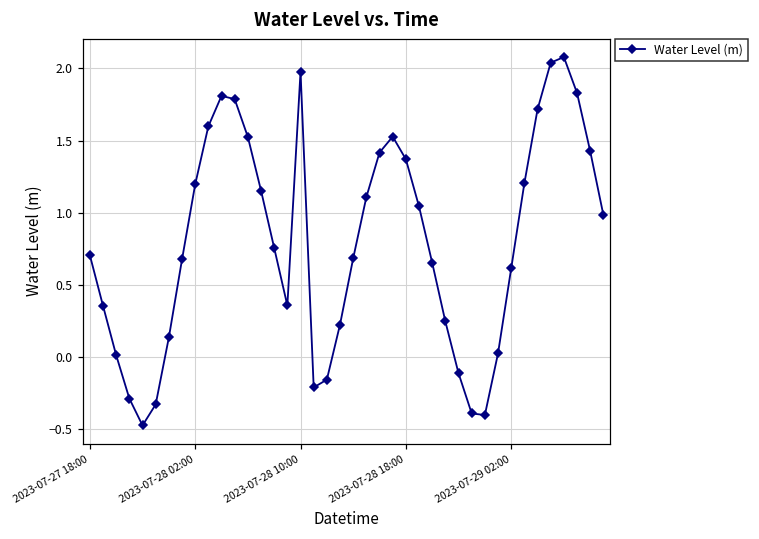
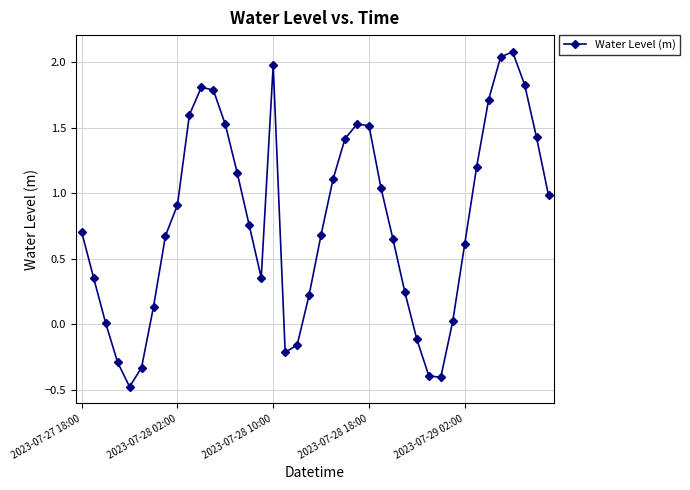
  {
    "2023-07-27 18:00": 0.71,
-   "2023-07-28 02:00": 1.20,
+   "2023-07-28 02:00": 0.91,
    "2023-07-28 10:00": 1.98,
-   "2023-07-28 18:00": 1.37,
+   "2023-07-28 18:00": 1.52,
    "2023-07-29 02:00": 0.61
  }
